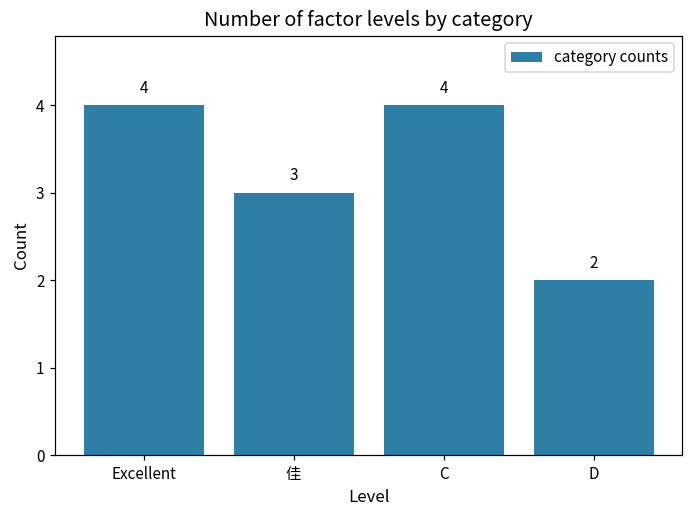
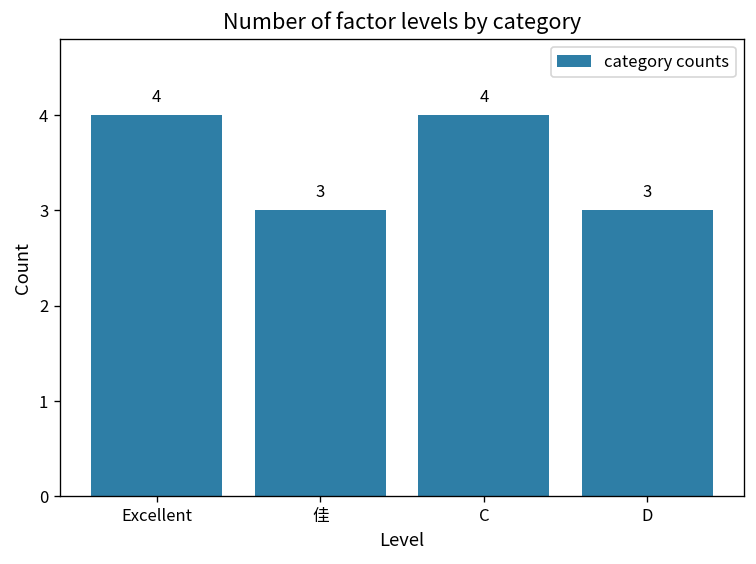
  {
    "Excellent": 4,
    "佳": 3,
    "C": 4,
-   "D": 2
+   "D": 3
  }
